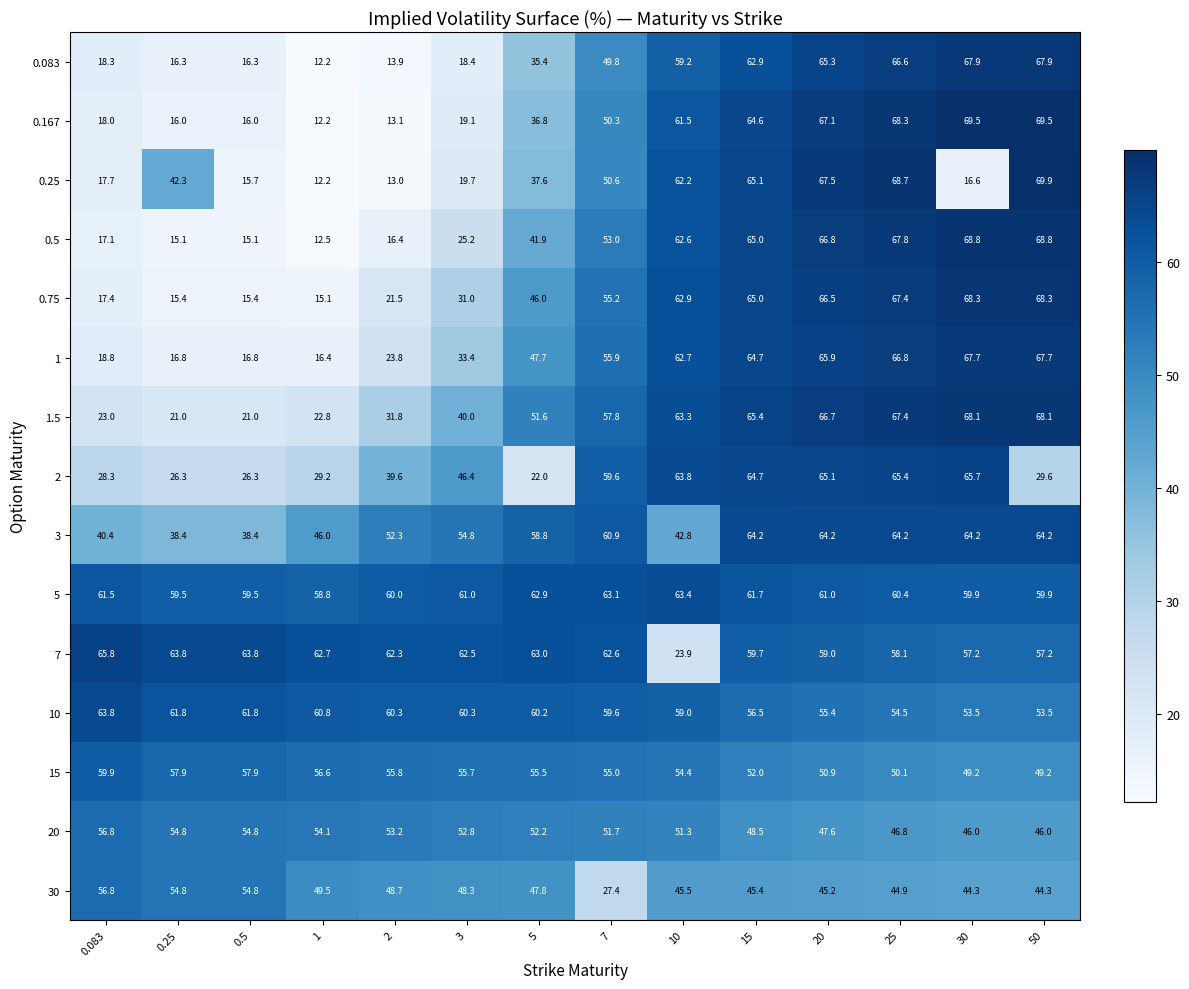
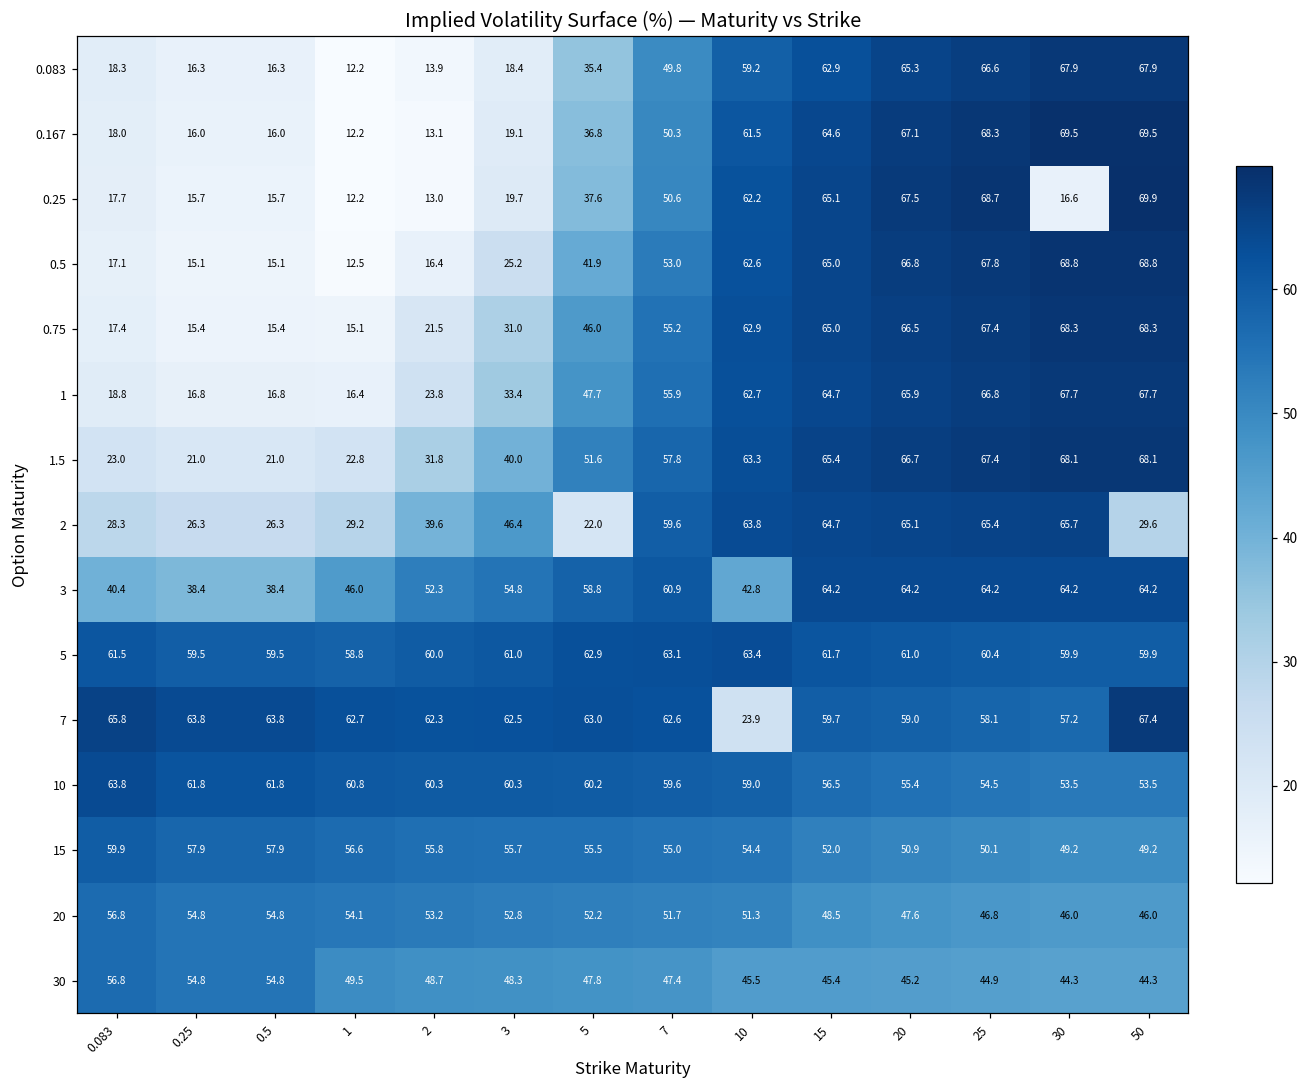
  {
    "0.25": {
      "0.083": 17.7,
-     "0.25": 42.3,
+     "0.25": 15.7,
      "0.5": 15.7,
      "1": 12.2,
      "2": 13.0,
      "3": 19.7,
      "5": 37.6,
      "7": 50.6,
      "10": 62.2,
      "15": 65.1,
      "20": 67.5,
      "25": 68.7,
      "30": 16.6,
      "50": 69.9
    },
    "7": {
      "0.083": 65.8,
      "0.25": 63.8,
      "0.5": 63.8,
      "1": 62.7,
      "2": 62.3,
      "3": 62.5,
      "5": 63.0,
      "7": 62.6,
      "10": 23.9,
      "15": 59.7,
      "20": 59.0,
      "25": 58.1,
      "30": 57.2,
-     "50": 57.2
+     "50": 67.4
    },
    "30": {
      "0.083": 56.8,
      "0.25": 54.8,
      "0.5": 54.8,
      "1": 49.5,
      "2": 48.7,
      "3": 48.3,
      "5": 47.8,
-     "7": 27.4,
+     "7": 47.4,
      "10": 45.5,
      "15": 45.4,
      "20": 45.2,
      "25": 44.9,
      "30": 44.3,
      "50": 44.3
    }
  }
